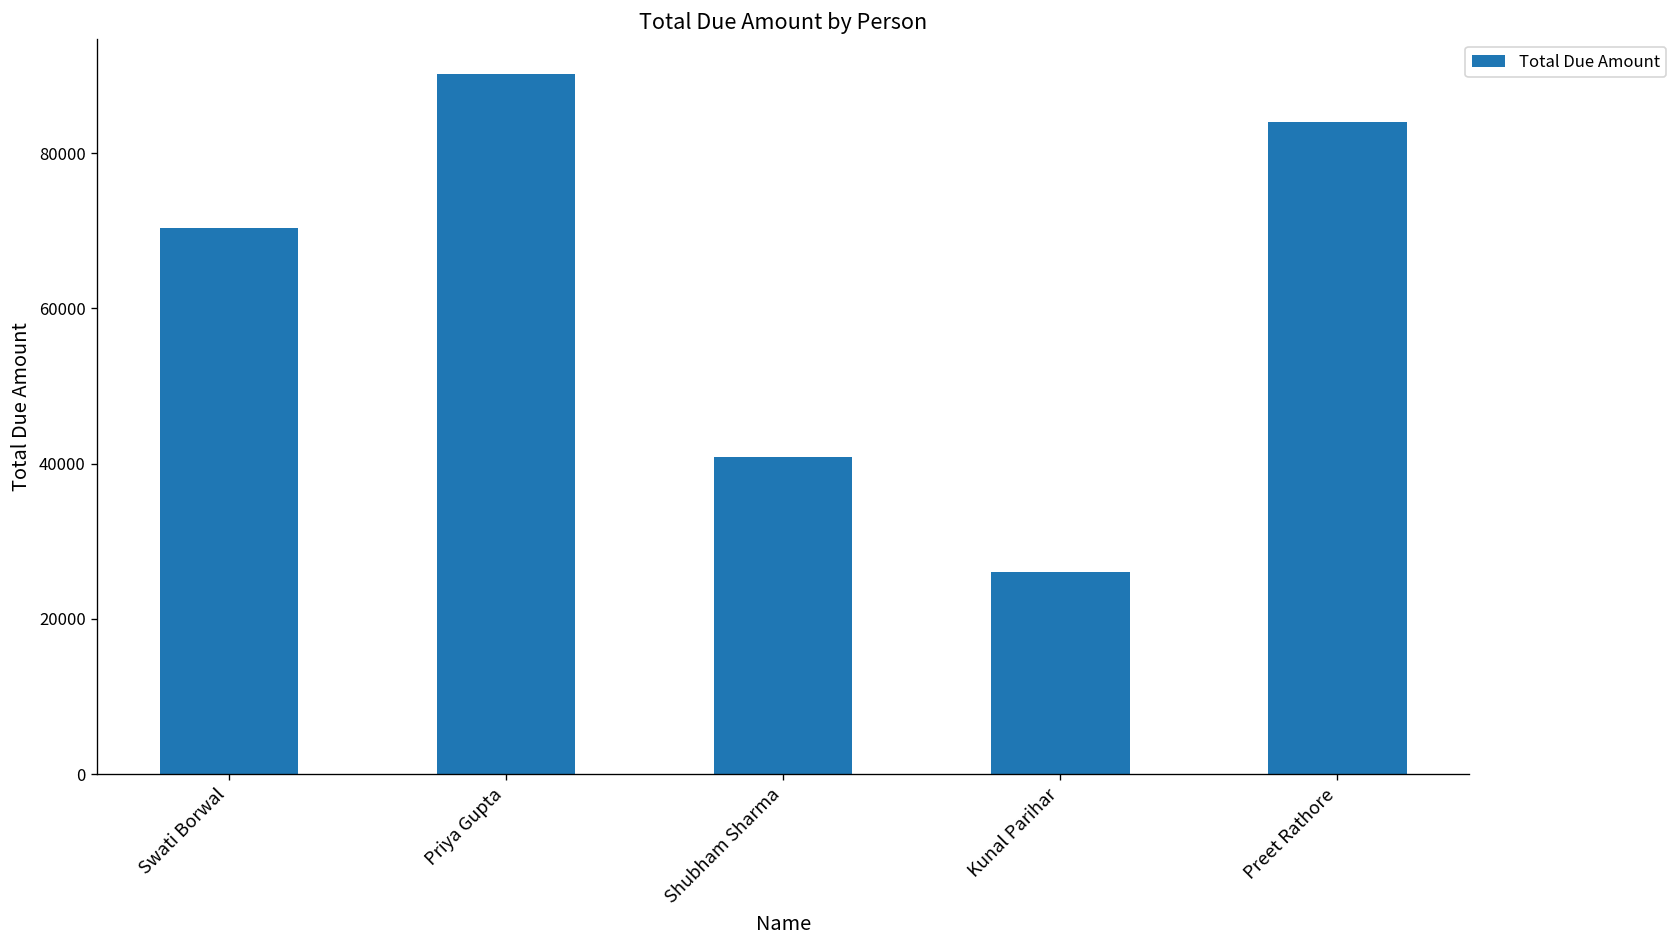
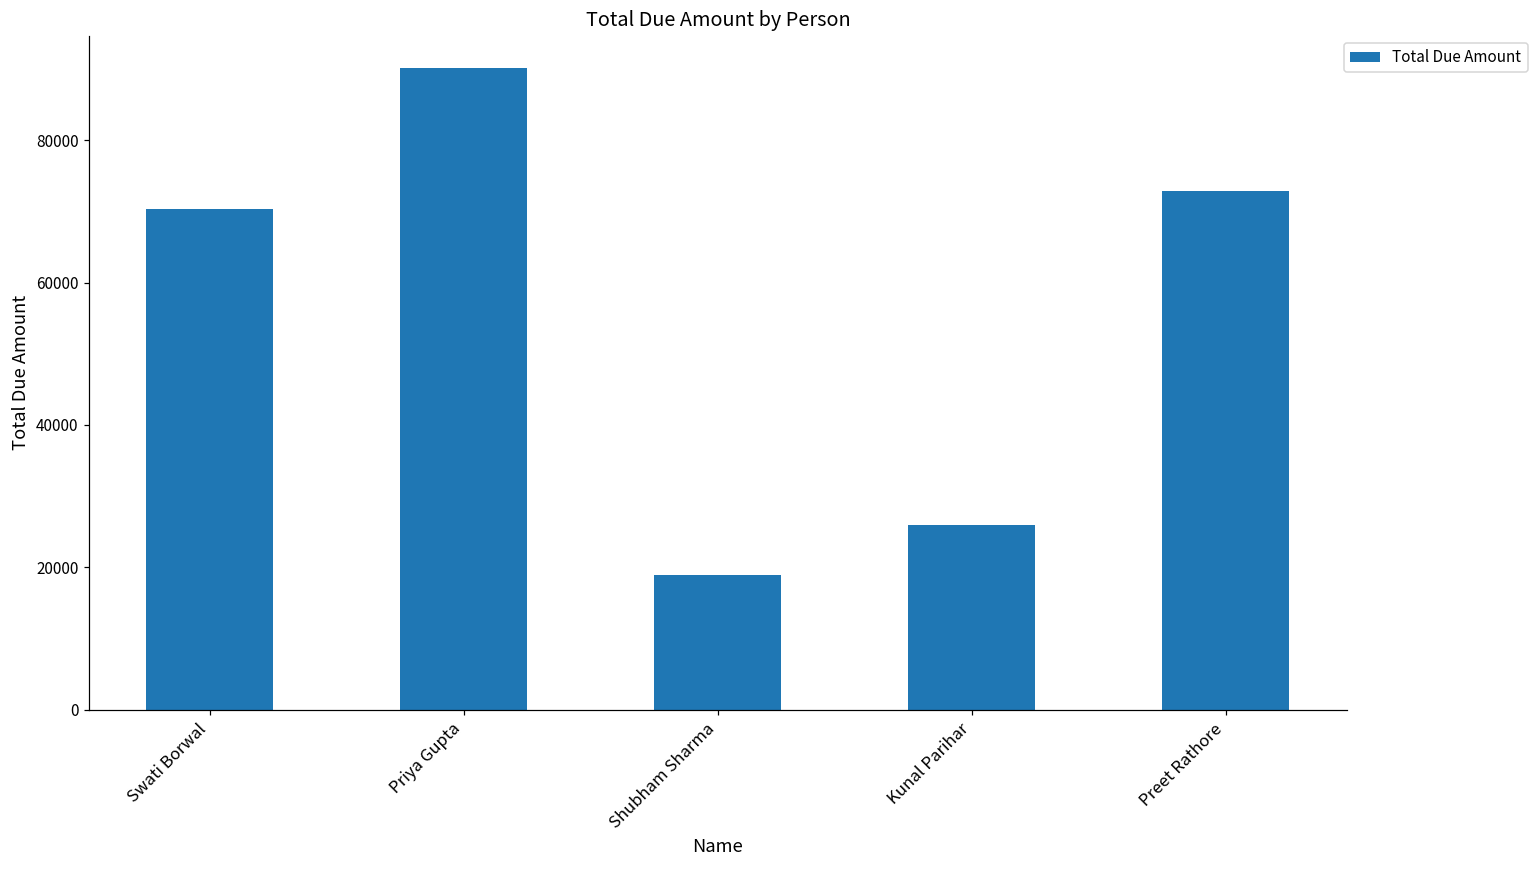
  {
    "Swati Borwal": 70000,
    "Priya Gupta": 90000,
-   "Shubham Sharma": 41000,
+   "Shubham Sharma": 19000,
    "Kunal Parihar": 26000,
-   "Preet Rathore": 84000
+   "Preet Rathore": 73000
  }
